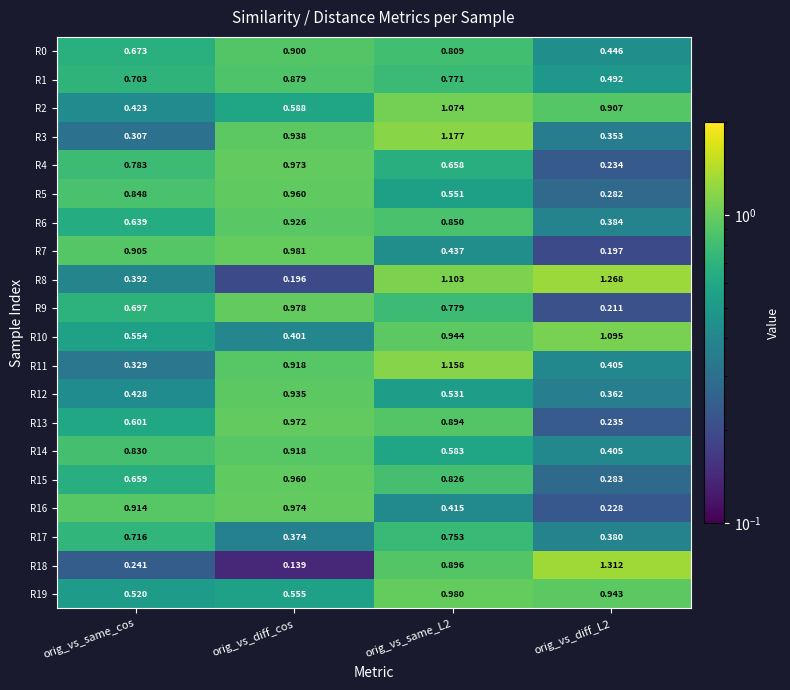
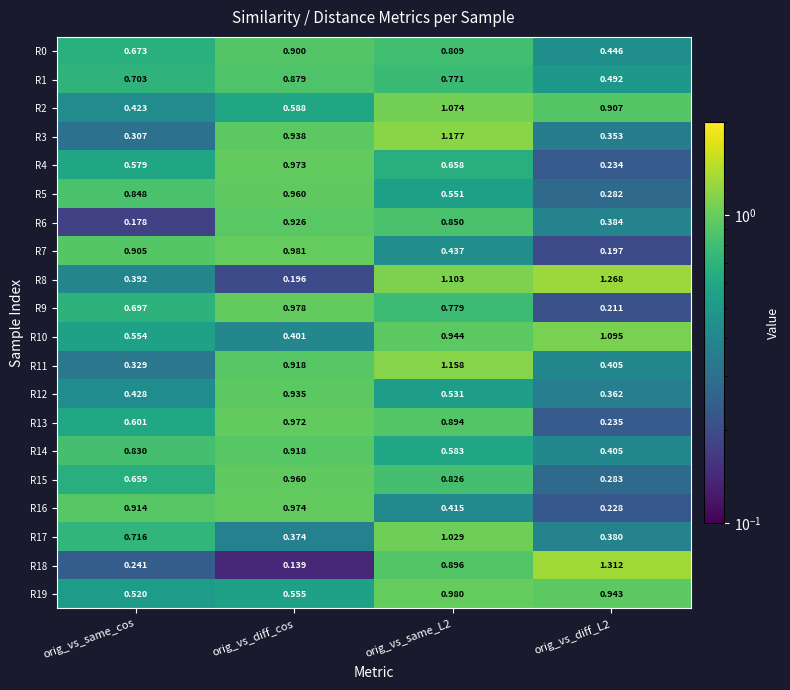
  {
    "R0": {
      "orig_vs_same_cos": 0.673,
      "orig_vs_diff_cos": 0.900,
      "orig_vs_same_L2": 0.809,
      "orig_vs_diff_L2": 0.446
    },
    "R1": {
      "orig_vs_same_cos": 0.703,
      "orig_vs_diff_cos": 0.879,
      "orig_vs_same_L2": 0.771,
      "orig_vs_diff_L2": 0.492
    },
    "R2": {
      "orig_vs_same_cos": 0.423,
      "orig_vs_diff_cos": 0.588,
      "orig_vs_same_L2": 1.074,
      "orig_vs_diff_L2": 0.907
    },
    "R3": {
      "orig_vs_same_cos": 0.307,
      "orig_vs_diff_cos": 0.938,
      "orig_vs_same_L2": 1.177,
      "orig_vs_diff_L2": 0.353
    },
    "R4": {
-     "orig_vs_same_cos": 0.783,
+     "orig_vs_same_cos": 0.579,
      "orig_vs_diff_cos": 0.973,
      "orig_vs_same_L2": 0.658,
      "orig_vs_diff_L2": 0.234
    },
    "R5": {
      "orig_vs_same_cos": 0.848,
      "orig_vs_diff_cos": 0.960,
      "orig_vs_same_L2": 0.551,
      "orig_vs_diff_L2": 0.282
    },
    "R6": {
-     "orig_vs_same_cos": 0.639,
+     "orig_vs_same_cos": 0.178,
      "orig_vs_diff_cos": 0.926,
      "orig_vs_same_L2": 0.850,
      "orig_vs_diff_L2": 0.384
    },
    "R7": {
      "orig_vs_same_cos": 0.905,
      "orig_vs_diff_cos": 0.981,
      "orig_vs_same_L2": 0.437,
      "orig_vs_diff_L2": 0.197
    },
    "R8": {
      "orig_vs_same_cos": 0.392,
      "orig_vs_diff_cos": 0.196,
      "orig_vs_same_L2": 1.103,
      "orig_vs_diff_L2": 1.268
    },
    "R9": {
      "orig_vs_same_cos": 0.697,
      "orig_vs_diff_cos": 0.978,
      "orig_vs_same_L2": 0.779,
      "orig_vs_diff_L2": 0.211
    },
    "R10": {
      "orig_vs_same_cos": 0.554,
      "orig_vs_diff_cos": 0.401,
      "orig_vs_same_L2": 0.944,
      "orig_vs_diff_L2": 1.095
    },
    "R11": {
      "orig_vs_same_cos": 0.329,
      "orig_vs_diff_cos": 0.918,
      "orig_vs_same_L2": 1.158,
      "orig_vs_diff_L2": 0.405
    },
    "R12": {
      "orig_vs_same_cos": 0.428,
      "orig_vs_diff_cos": 0.935,
      "orig_vs_same_L2": 0.531,
      "orig_vs_diff_L2": 0.362
    },
    "R13": {
      "orig_vs_same_cos": 0.601,
      "orig_vs_diff_cos": 0.972,
      "orig_vs_same_L2": 0.894,
      "orig_vs_diff_L2": 0.235
    },
    "R14": {
      "orig_vs_same_cos": 0.830,
      "orig_vs_diff_cos": 0.918,
      "orig_vs_same_L2": 0.583,
      "orig_vs_diff_L2": 0.405
    },
    "R15": {
      "orig_vs_same_cos": 0.659,
      "orig_vs_diff_cos": 0.960,
      "orig_vs_same_L2": 0.826,
      "orig_vs_diff_L2": 0.283
    },
    "R16": {
      "orig_vs_same_cos": 0.914,
      "orig_vs_diff_cos": 0.974,
      "orig_vs_same_L2": 0.415,
      "orig_vs_diff_L2": 0.228
    },
    "R17": {
      "orig_vs_same_cos": 0.716,
      "orig_vs_diff_cos": 0.374,
-     "orig_vs_same_L2": 0.753,
+     "orig_vs_same_L2": 1.029,
      "orig_vs_diff_L2": 0.380
    },
    "R18": {
      "orig_vs_same_cos": 0.241,
      "orig_vs_diff_cos": 0.139,
      "orig_vs_same_L2": 0.896,
      "orig_vs_diff_L2": 1.312
    },
    "R19": {
      "orig_vs_same_cos": 0.520,
      "orig_vs_diff_cos": 0.555,
      "orig_vs_same_L2": 0.980,
      "orig_vs_diff_L2": 0.943
    }
  }
